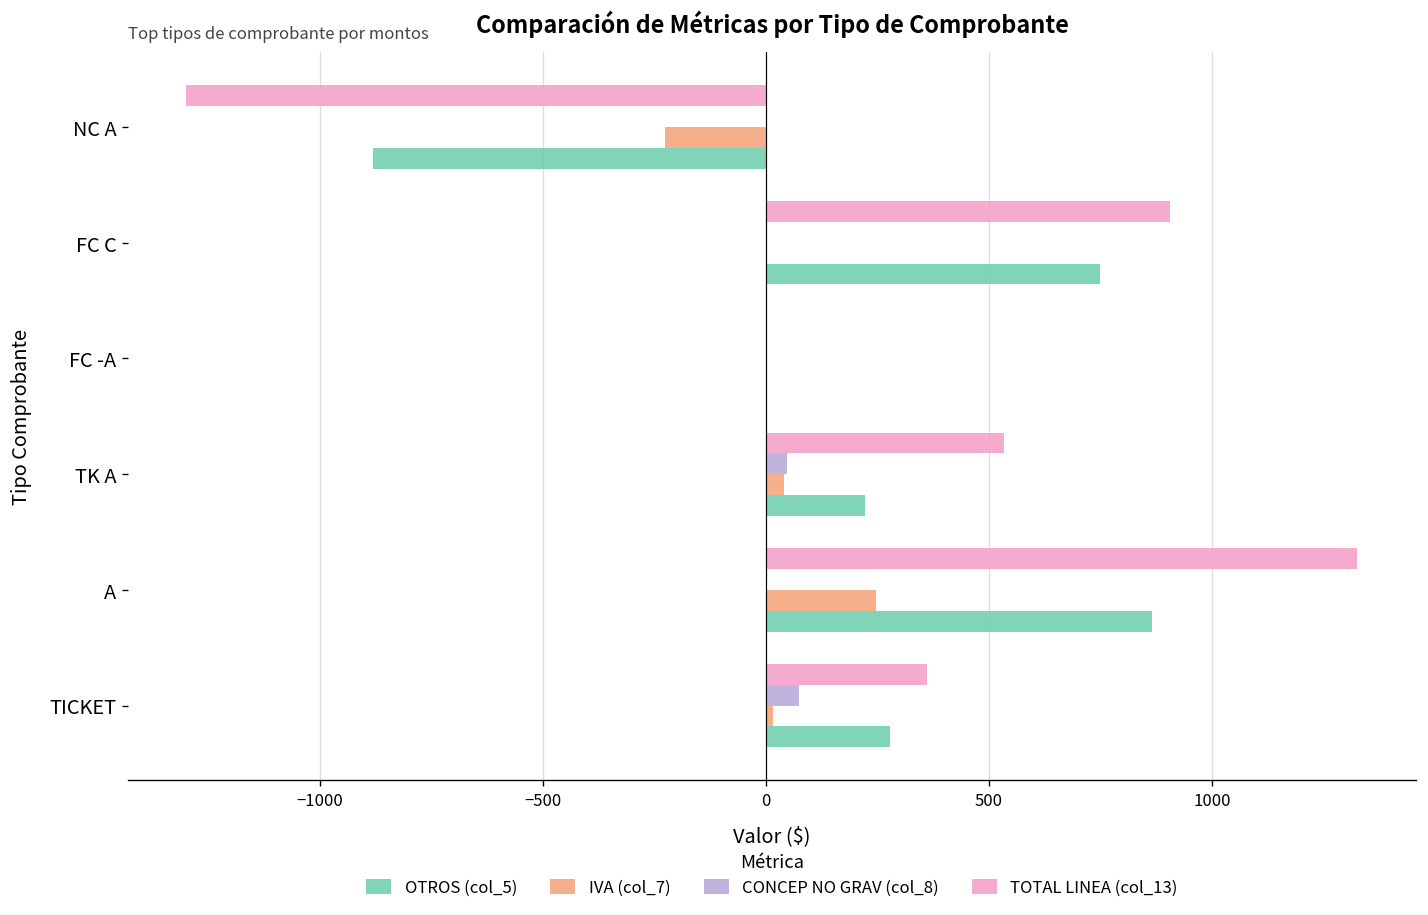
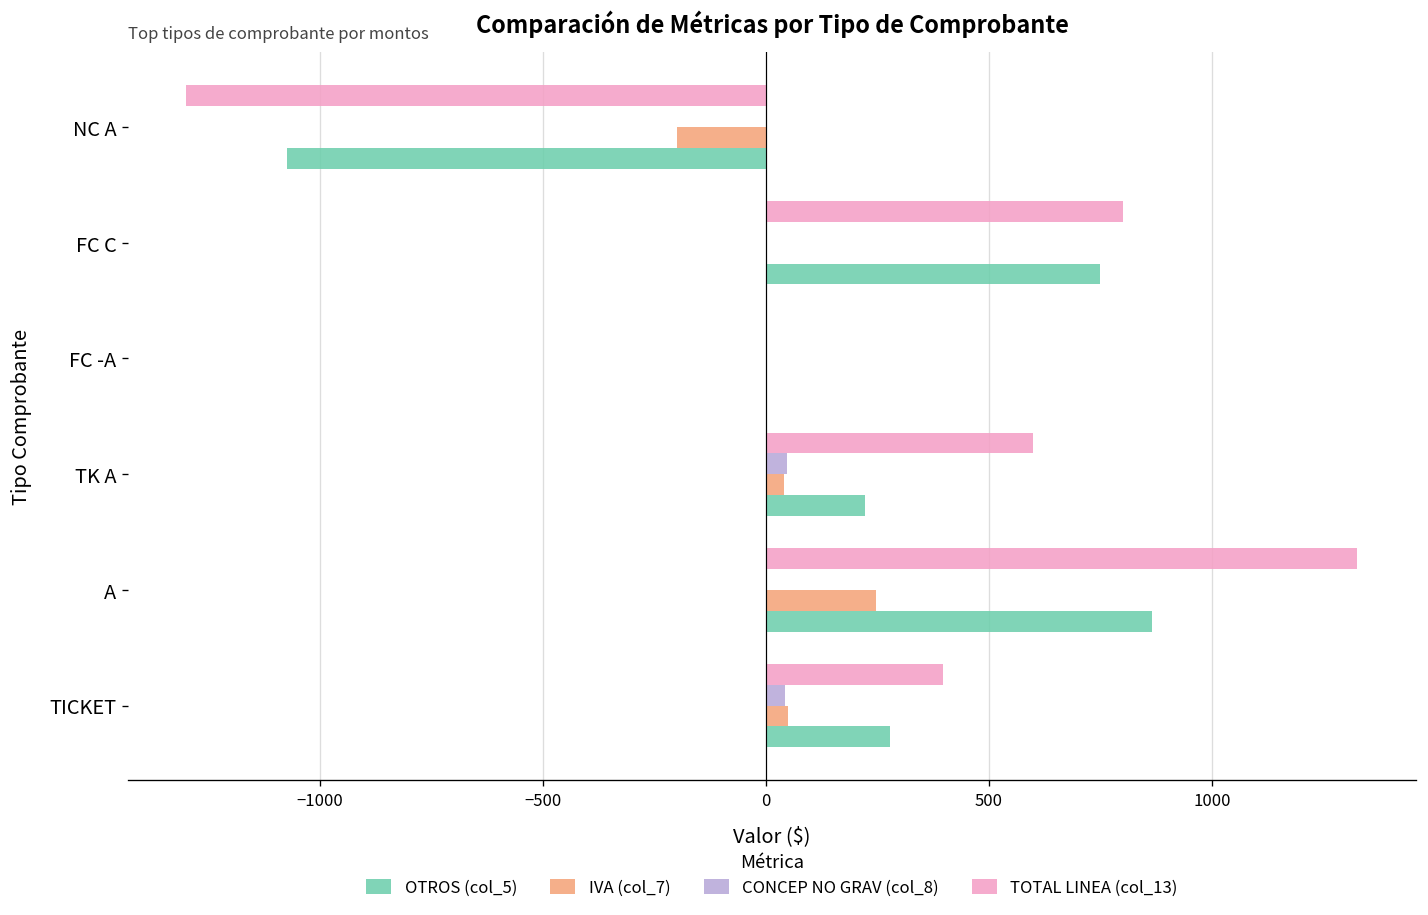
  {
    "OTROS (col_5)": {
-     "NC A": -880,
+     "NC A": -1070,
      "FC C": 750,
      "FC -A": 0,
      "TK A": 220,
      "A": 860,
      "TICKET": 280
    },
    "IVA (col_7)": {
-     "NC A": -230,
+     "NC A": -200,
      "FC C": 0,
      "FC -A": 0,
      "TK A": 40,
      "A": 250,
-     "TICKET": 20
+     "TICKET": 50
    },
    "CONCEP NO GRAV (col_8)": {
      "NC A": 0,
      "FC C": 0,
      "FC -A": 0,
      "TK A": 50,
      "A": 0,
-     "TICKET": 70
+     "TICKET": 40
    },
    "TOTAL LINEA (col_13)": {
      "NC A": -1300,
-     "FC C": 910,
+     "FC C": 800,
      "FC -A": 0,
-     "TK A": 530,
+     "TK A": 600,
      "A": 1330,
-     "TICKET": 360
+     "TICKET": 400
    }
  }
